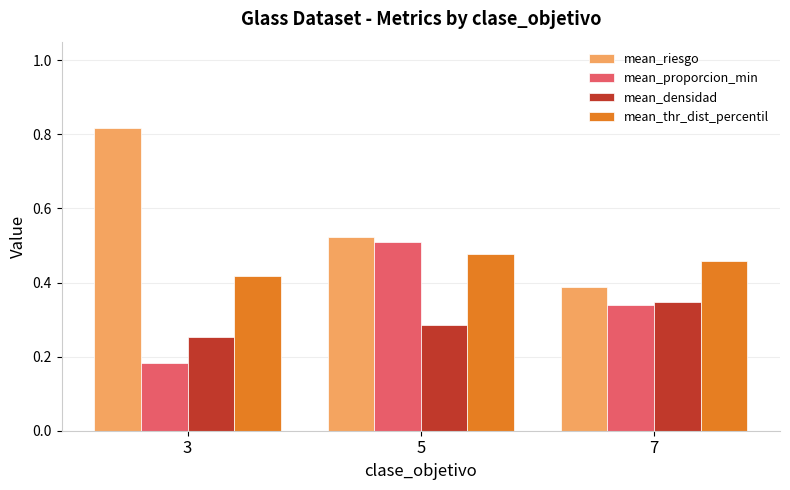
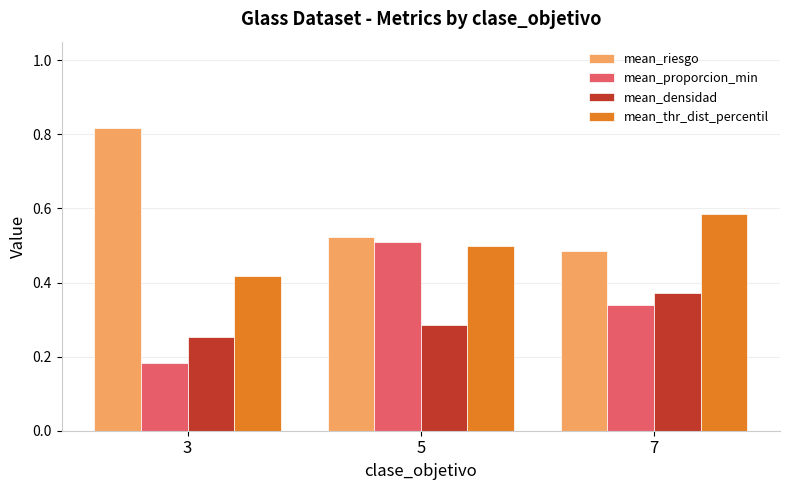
  {
    "mean_riesgo": {
      "3": 0.82,
      "5": 0.52,
-     "7": 0.39
+     "7": 0.48
    },
    "mean_proporcion_min": {
      "3": 0.18,
      "5": 0.51,
      "7": 0.34
    },
    "mean_densidad": {
      "3": 0.25,
      "5": 0.29,
-     "7": 0.35
+     "7": 0.37
    },
    "mean_thr_dist_percentil": {
      "3": 0.42,
-     "5": 0.48,
-     "7": 0.46
+     "5": 0.50,
+     "7": 0.58
    }
  }
